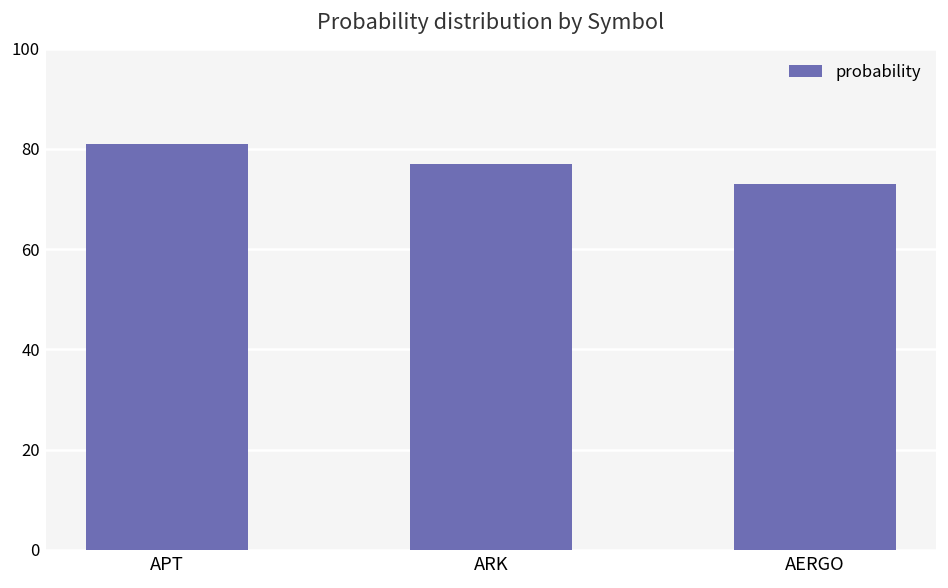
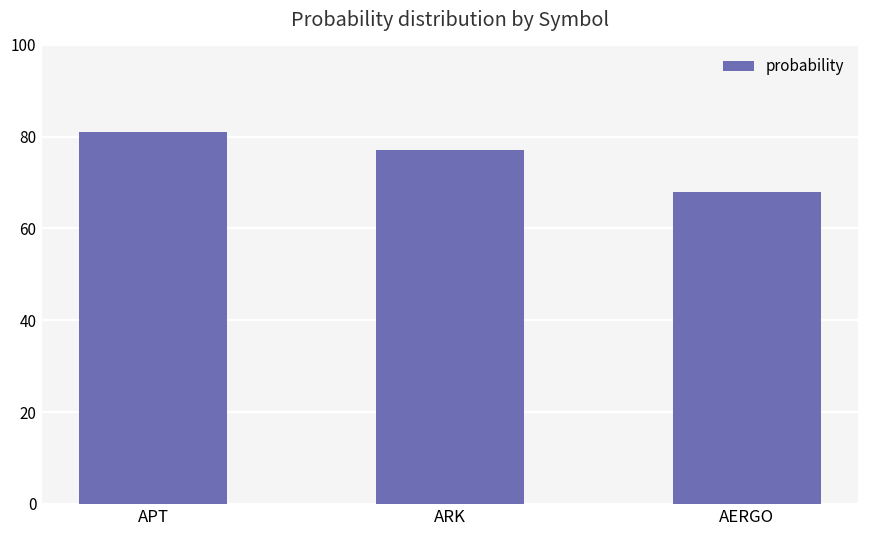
  {
    "APT": 81,
    "ARK": 77,
-   "AERGO": 73
+   "AERGO": 68
  }
